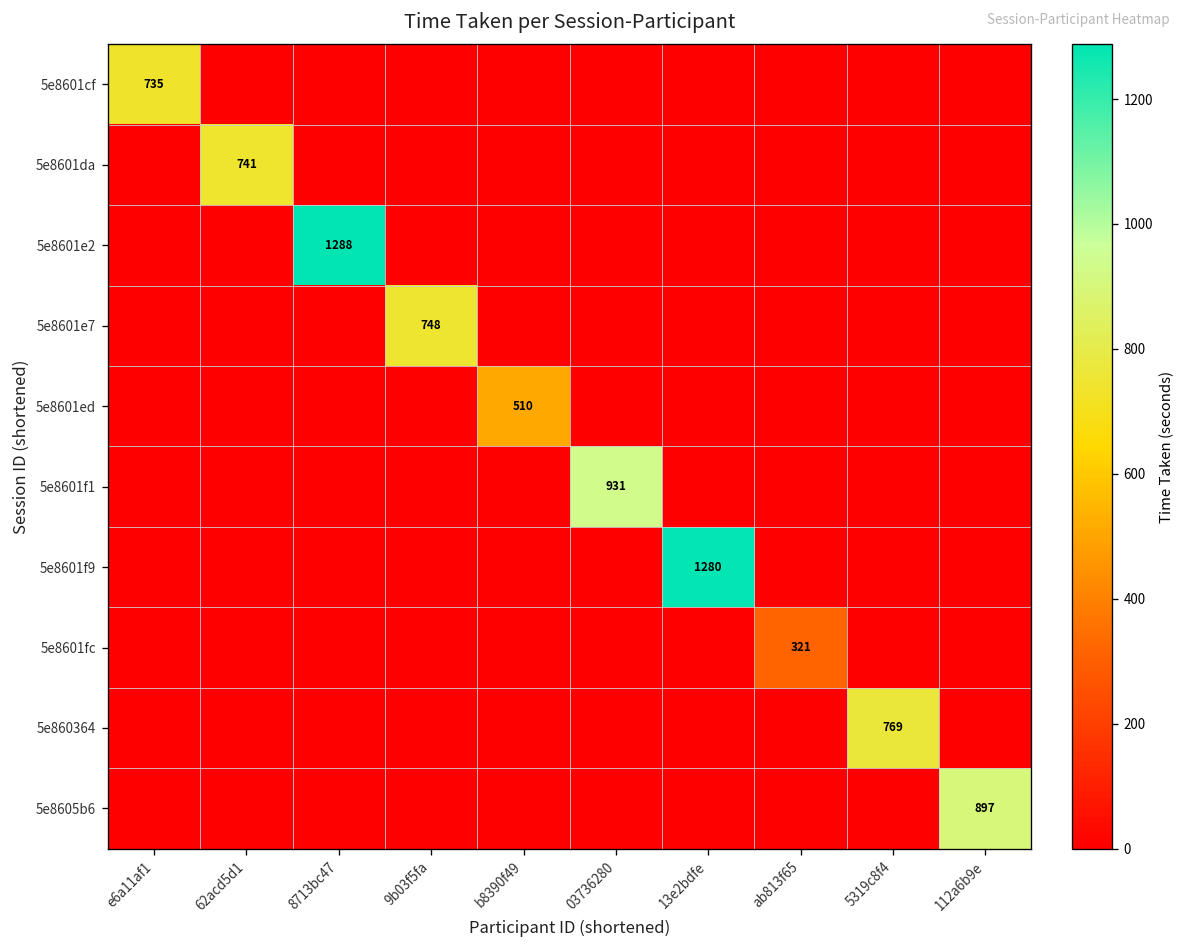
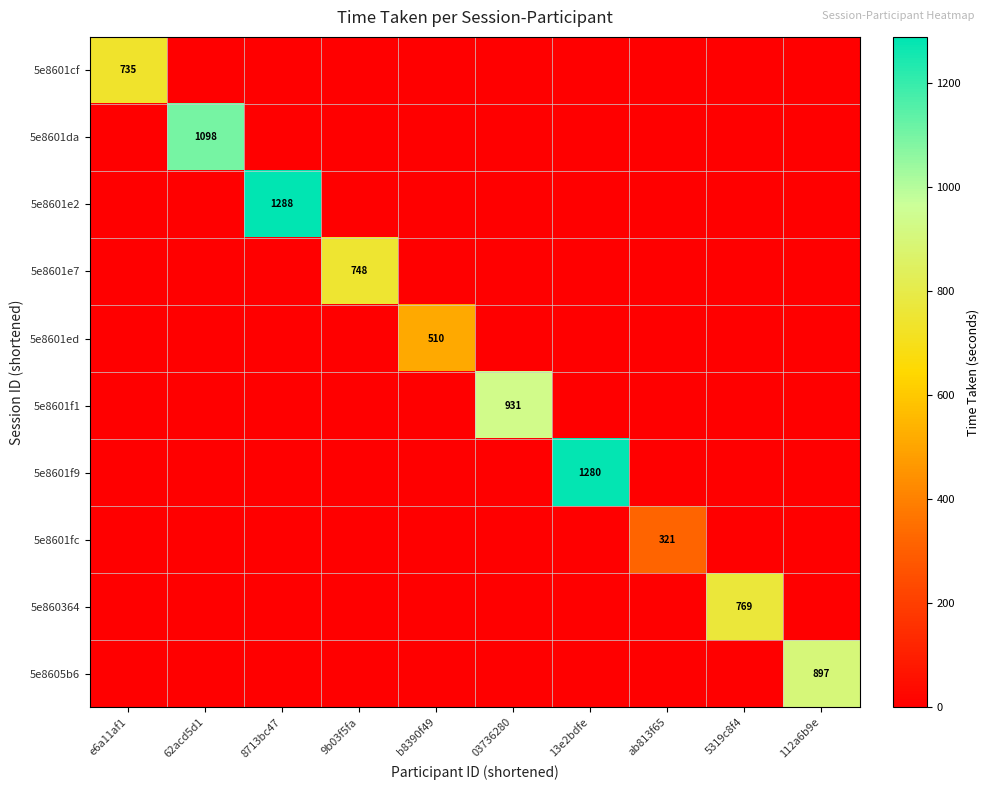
  {
    "5e8601cf": {
      "e6a11af1": 735
    },
    "5e8601da": {
-     "62acd5d1": 741
+     "62acd5d1": 1098
    },
    "5e8601e2": {
      "8713bc47": 1288
    },
    "5e8601e7": {
      "9b03f5fa": 748
    },
    "5e8601ed": {
      "b8390f49": 510
    },
    "5e8601f1": {
      "03736280": 931
    },
    "5e8601f9": {
      "13e2bdfe": 1280
    },
    "5e8601fc": {
      "ab813f65": 321
    },
    "5e860364": {
      "5319c8f4": 769
    },
    "5e8605b6": {
      "112a6b9e": 897
    }
  }
